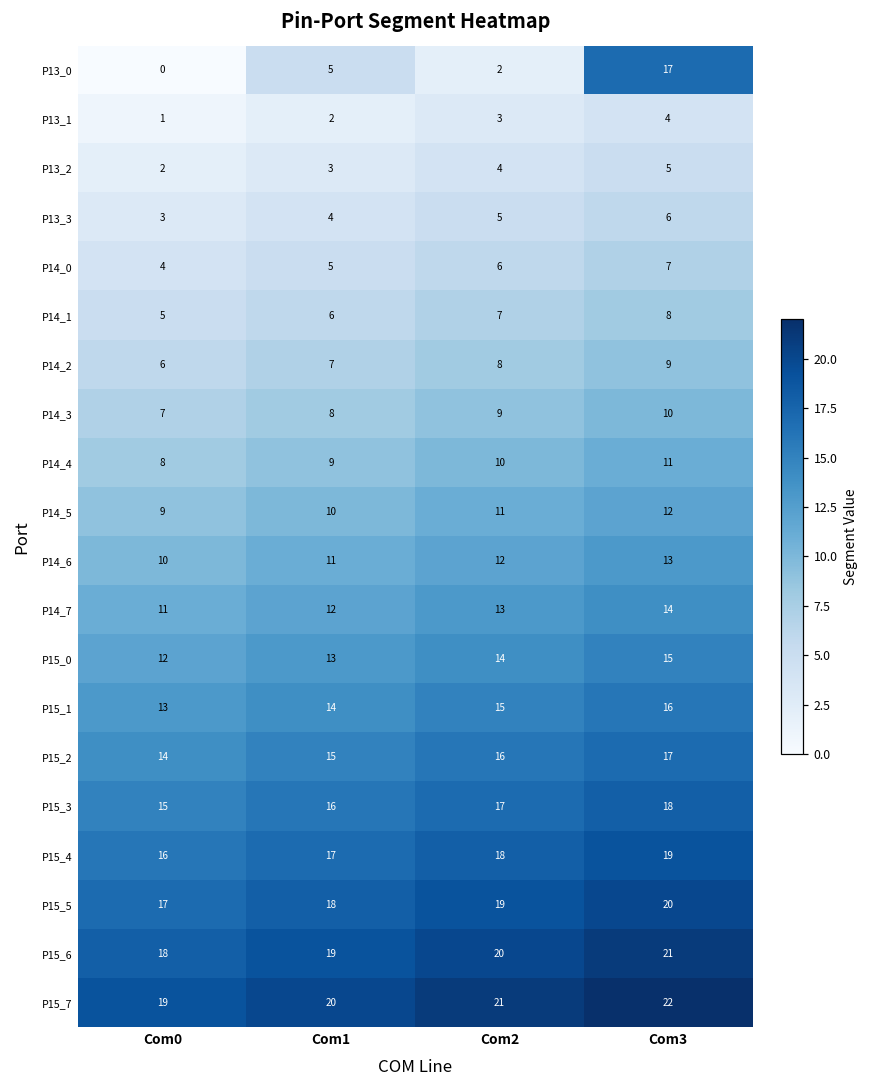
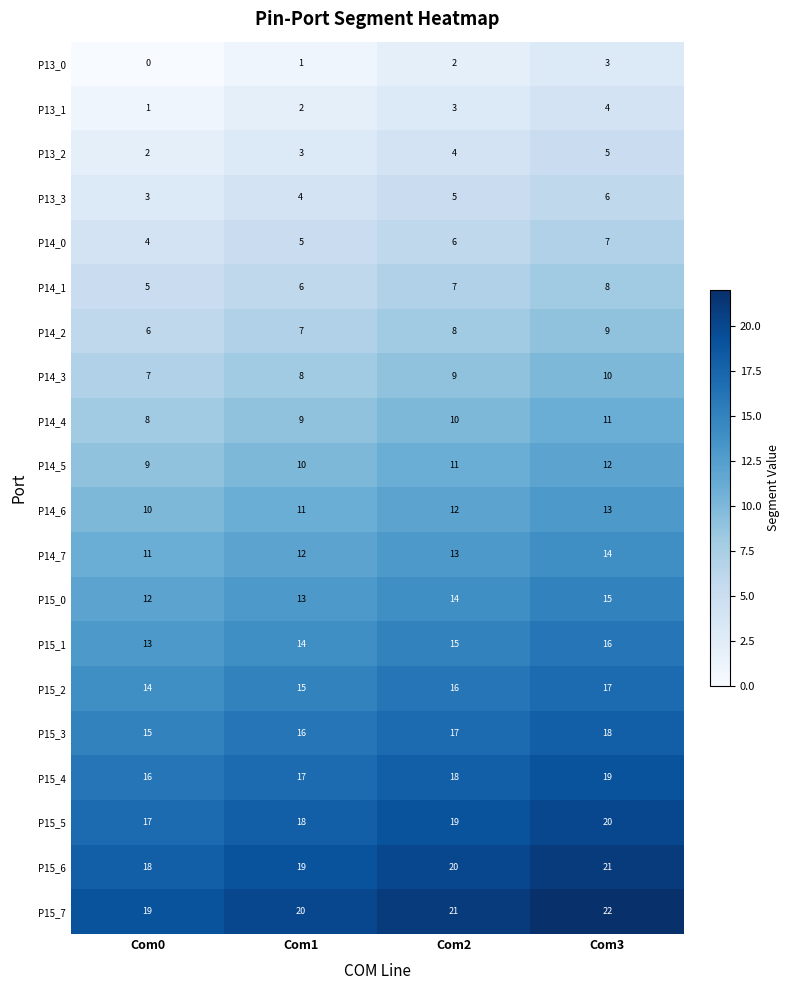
  {
    "P13_0": {
      "Com0": 0,
-     "Com1": 5,
+     "Com1": 1,
      "Com2": 2,
-     "Com3": 17
+     "Com3": 3
    },
    "P13_1": {
      "Com0": 1,
      "Com1": 2,
      "Com2": 3,
      "Com3": 4
    },
    "P13_2": {
      "Com0": 2,
      "Com1": 3,
      "Com2": 4,
      "Com3": 5
    },
    "P13_3": {
      "Com0": 3,
      "Com1": 4,
      "Com2": 5,
      "Com3": 6
    },
    "P14_0": {
      "Com0": 4,
      "Com1": 5,
      "Com2": 6,
      "Com3": 7
    },
    "P14_1": {
      "Com0": 5,
      "Com1": 6,
      "Com2": 7,
      "Com3": 8
    },
    "P14_2": {
      "Com0": 6,
      "Com1": 7,
      "Com2": 8,
      "Com3": 9
    },
    "P14_3": {
      "Com0": 7,
      "Com1": 8,
      "Com2": 9,
      "Com3": 10
    },
    "P14_4": {
      "Com0": 8,
      "Com1": 9,
      "Com2": 10,
      "Com3": 11
    },
    "P14_5": {
      "Com0": 9,
      "Com1": 10,
      "Com2": 11,
      "Com3": 12
    },
    "P14_6": {
      "Com0": 10,
      "Com1": 11,
      "Com2": 12,
      "Com3": 13
    },
    "P14_7": {
      "Com0": 11,
      "Com1": 12,
      "Com2": 13,
      "Com3": 14
    },
    "P15_0": {
      "Com0": 12,
      "Com1": 13,
      "Com2": 14,
      "Com3": 15
    },
    "P15_1": {
      "Com0": 13,
      "Com1": 14,
      "Com2": 15,
      "Com3": 16
    },
    "P15_2": {
      "Com0": 14,
      "Com1": 15,
      "Com2": 16,
      "Com3": 17
    },
    "P15_3": {
      "Com0": 15,
      "Com1": 16,
      "Com2": 17,
      "Com3": 18
    },
    "P15_4": {
      "Com0": 16,
      "Com1": 17,
      "Com2": 18,
      "Com3": 19
    },
    "P15_5": {
      "Com0": 17,
      "Com1": 18,
      "Com2": 19,
      "Com3": 20
    },
    "P15_6": {
      "Com0": 18,
      "Com1": 19,
      "Com2": 20,
      "Com3": 21
    },
    "P15_7": {
      "Com0": 19,
      "Com1": 20,
      "Com2": 21,
      "Com3": 22
    }
  }
